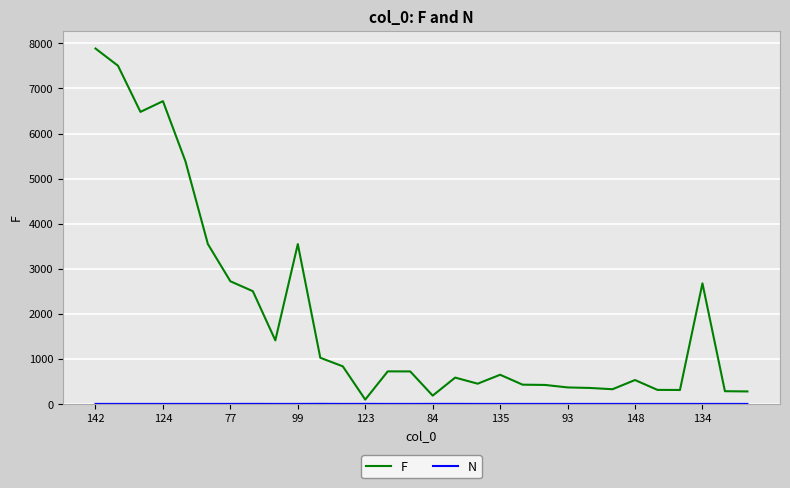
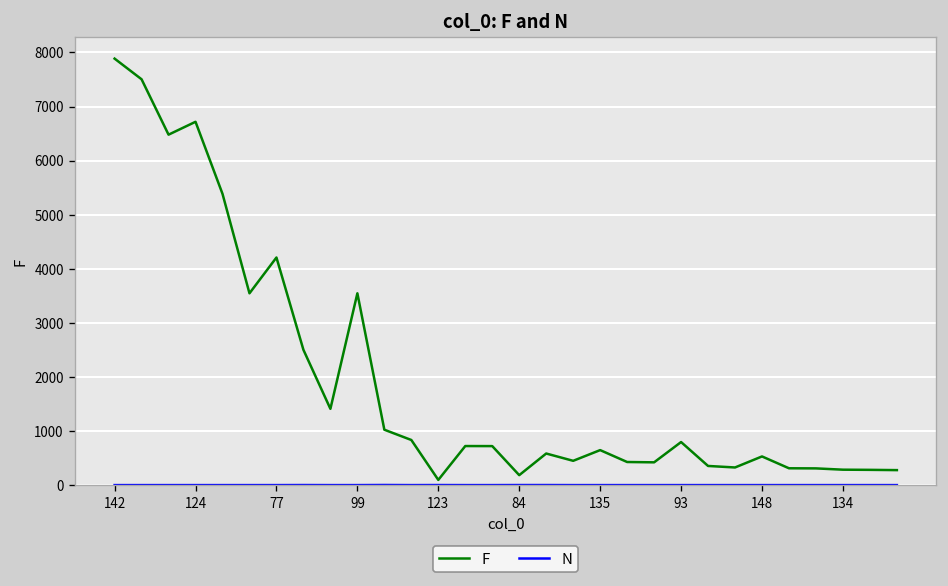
  {
    "F": {
      "142": 7900,
      "124": 6700,
-     "77": 2700,
+     "77": 4200,
      "99": 3500,
      "123": 100,
      "84": 200,
      "135": 600,
-     "93": 400,
+     "93": 800,
      "148": 500,
-     "134": 2700
+     "134": 300
    },
    "N": {
      "142": 0,
      "124": 0,
      "77": 0,
      "99": 0,
      "123": 0,
      "84": 0,
      "135": 0,
      "93": 0,
      "148": 0,
      "134": 0
    }
  }
